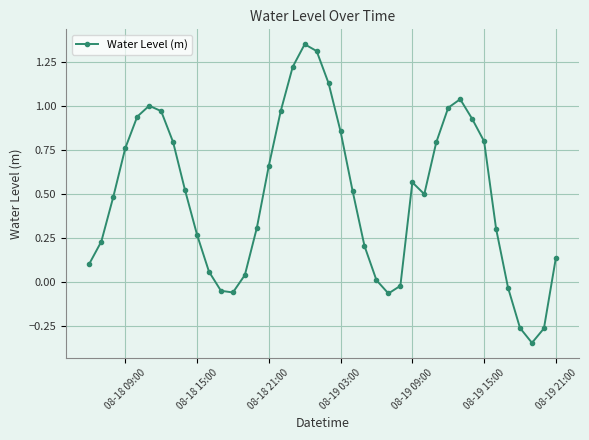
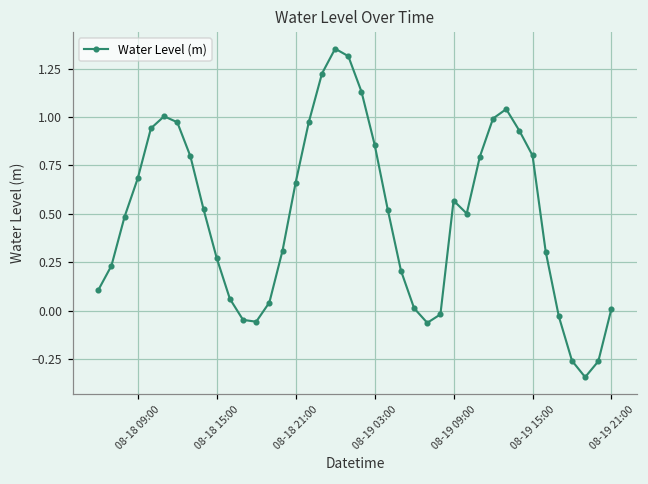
  {
-   "08-18 09:00": 0.76,
+   "08-18 09:00": 0.68,
    "08-18 15:00": 0.27,
    "08-18 21:00": 0.66,
    "08-19 03:00": 0.86,
    "08-19 09:00": 0.57,
    "08-19 15:00": 0.80,
-   "08-19 21:00": 0.14
+   "08-19 21:00": 0.01
  }
